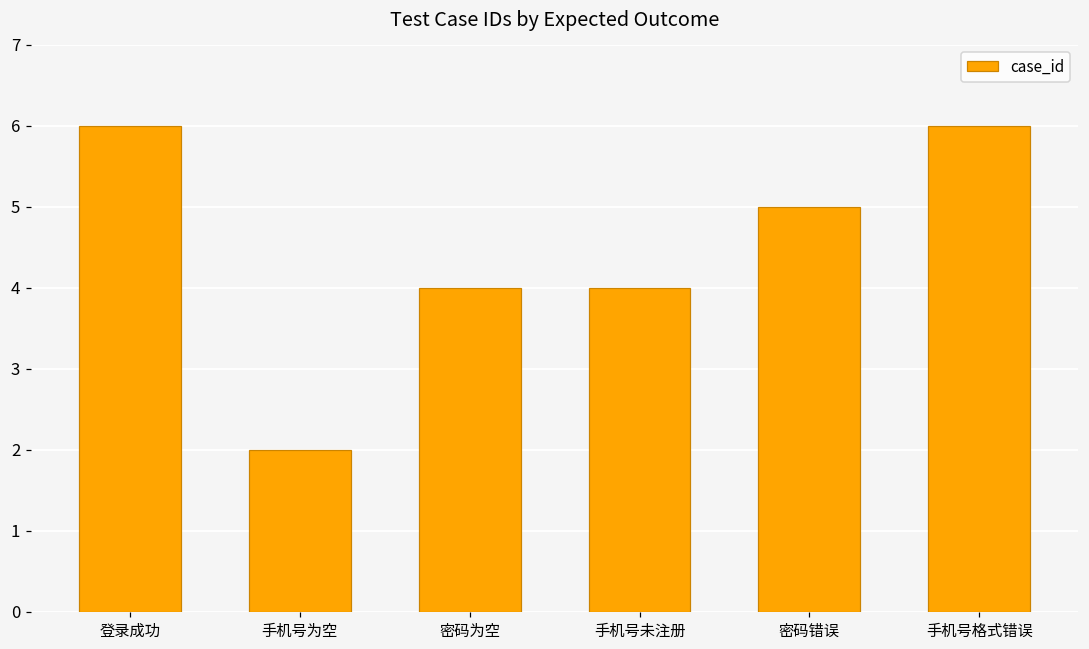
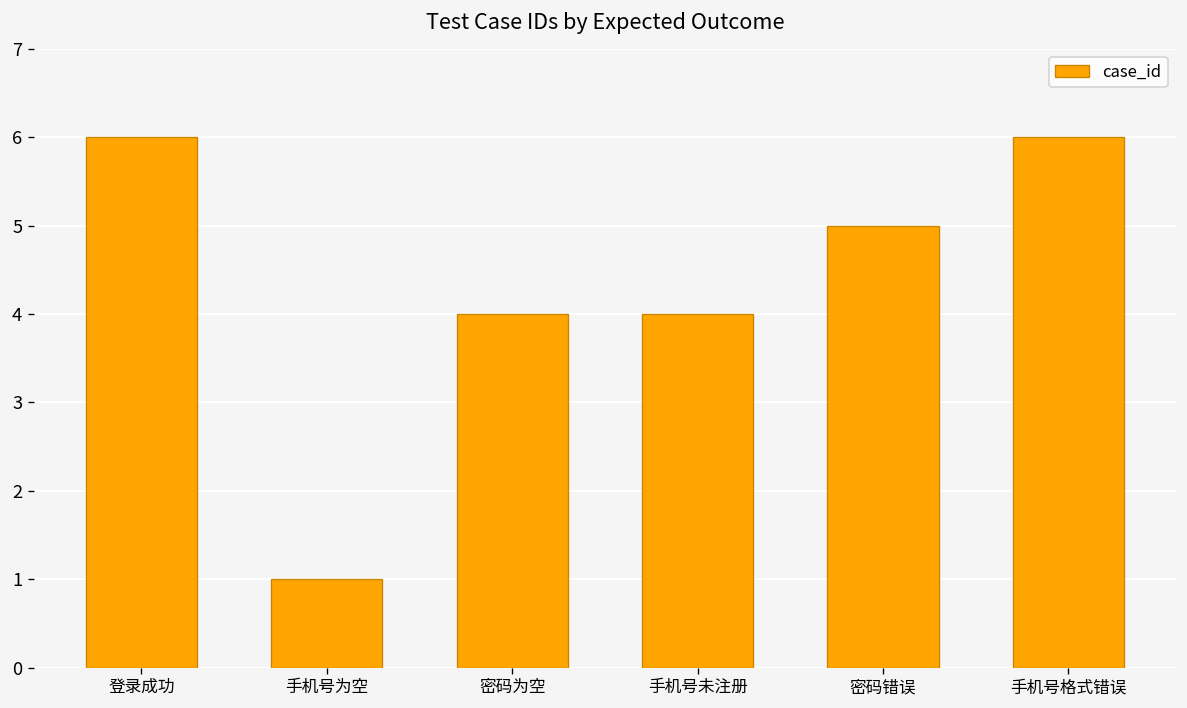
  {
    "登录成功": 6,
-   "手机号为空": 2,
+   "手机号为空": 1,
    "密码为空": 4,
    "手机号未注册": 4,
    "密码错误": 5,
    "手机号格式错误": 6
  }
